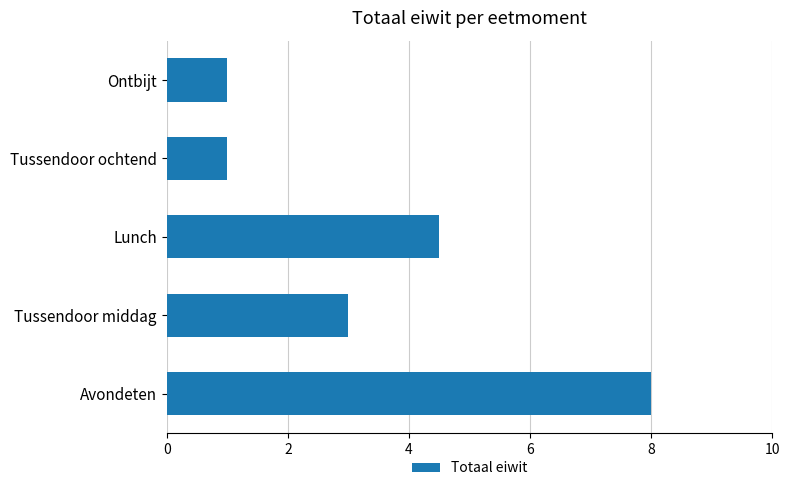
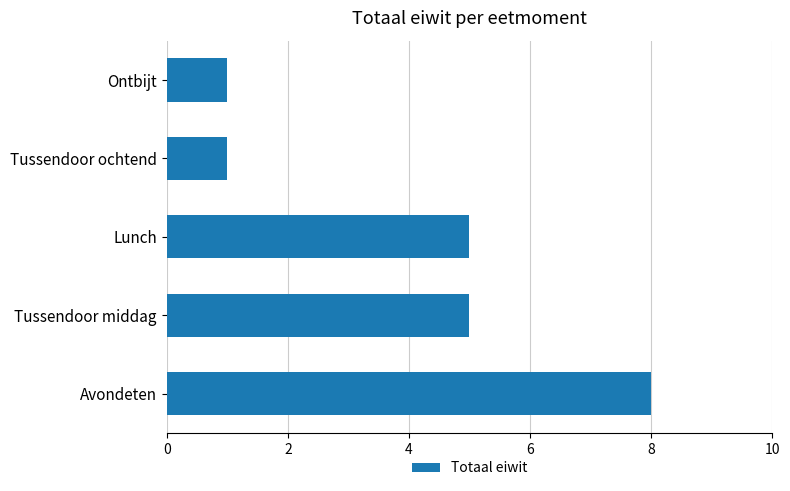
  {
    "Ontbijt": 1.0,
    "Tussendoor ochtend": 1.0,
-   "Lunch": 4.5,
-   "Tussendoor middag": 3,
+   "Lunch": 5.0,
+   "Tussendoor middag": 5,
    "Avondeten": 8.0
  }
